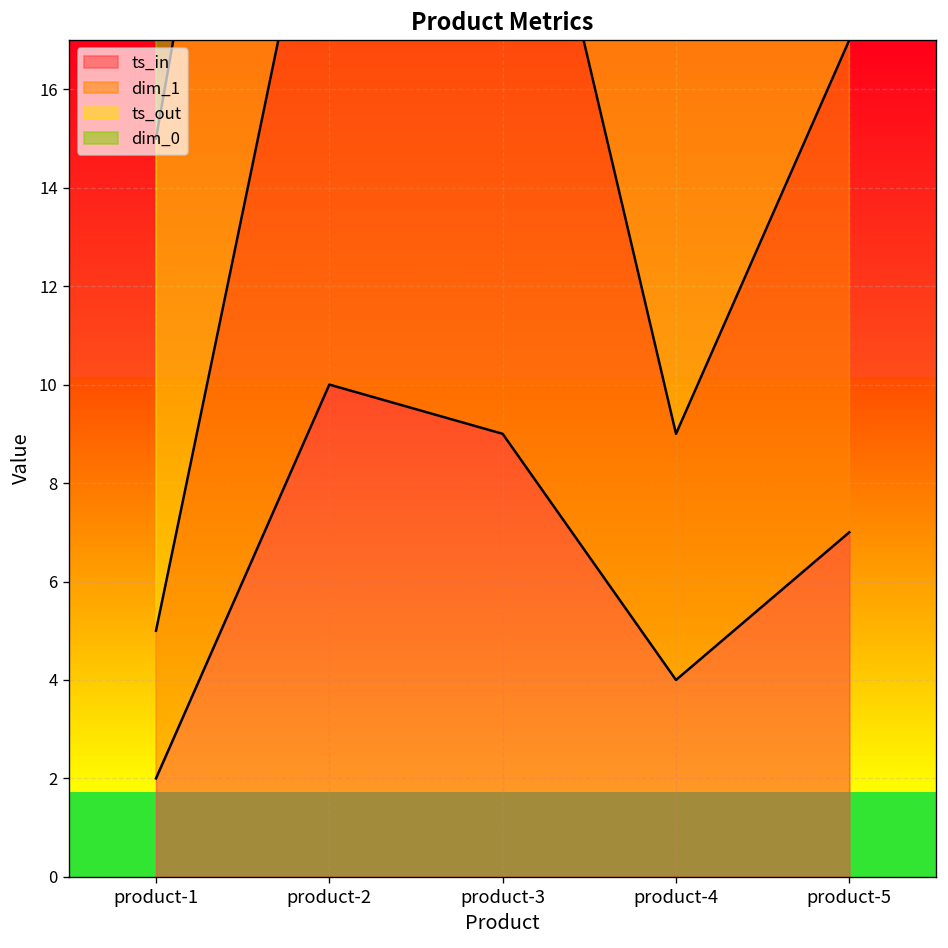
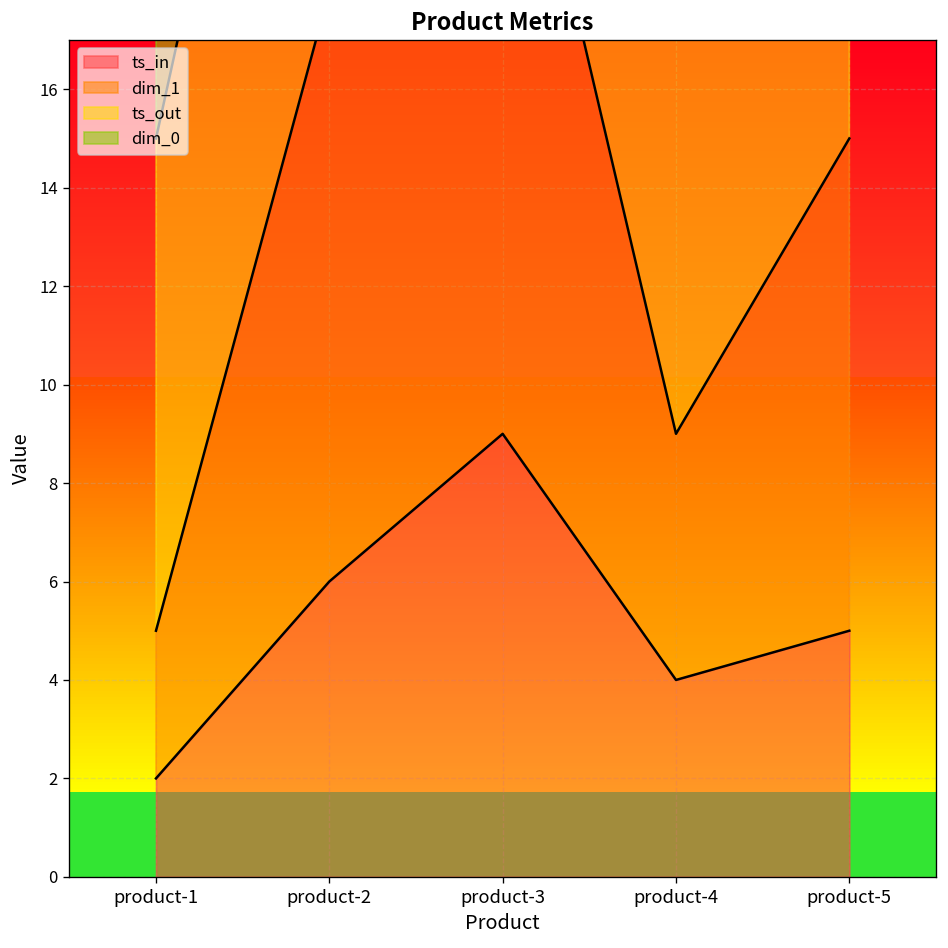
  {
    "ts_in": {
      "product-1": 2,
-     "product-2": 10,
+     "product-2": 6,
      "product-3": 9,
      "product-4": 4,
-     "product-5": 7
+     "product-5": 5
    },
    "dim_1": {
      "product-1": 3,
      "product-4": 5,
      "product-5": 10
    }
  }
